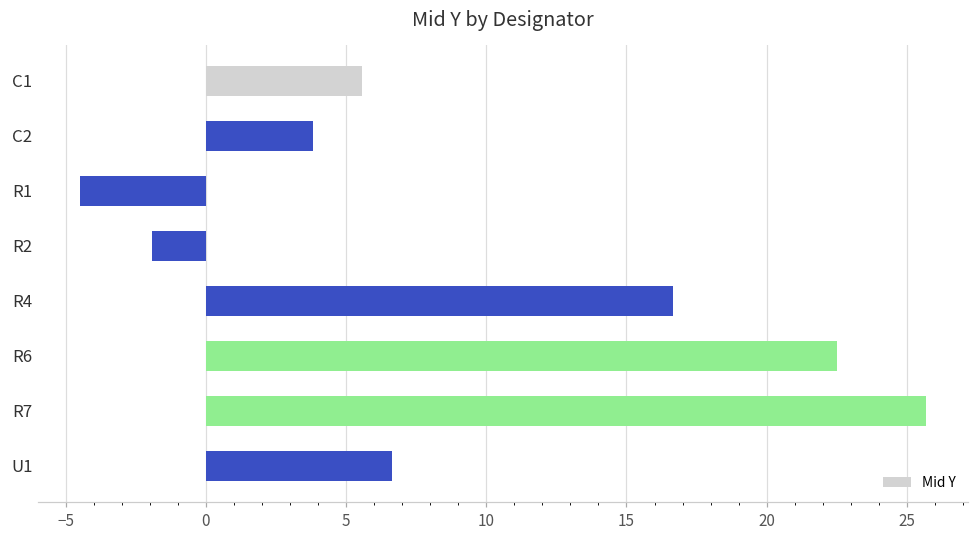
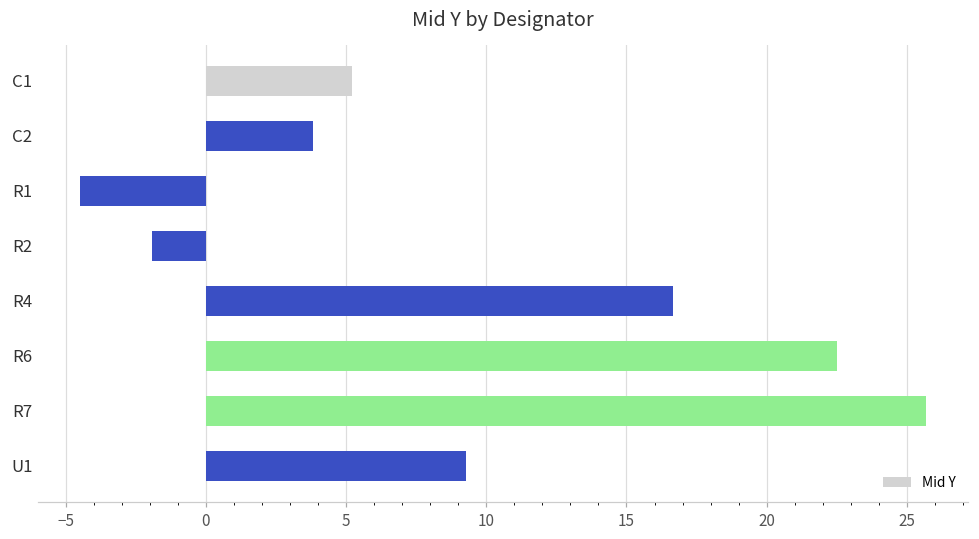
  {
-   "C1": 5.6,
+   "C1": 5.2,
    "C2": 3.8,
    "R1": -4.5,
    "R2": -1.9,
    "R4": 16.7,
    "R6": 22.5,
    "R7": 25.7,
-   "U1": 6.7
+   "U1": 9.3
  }
